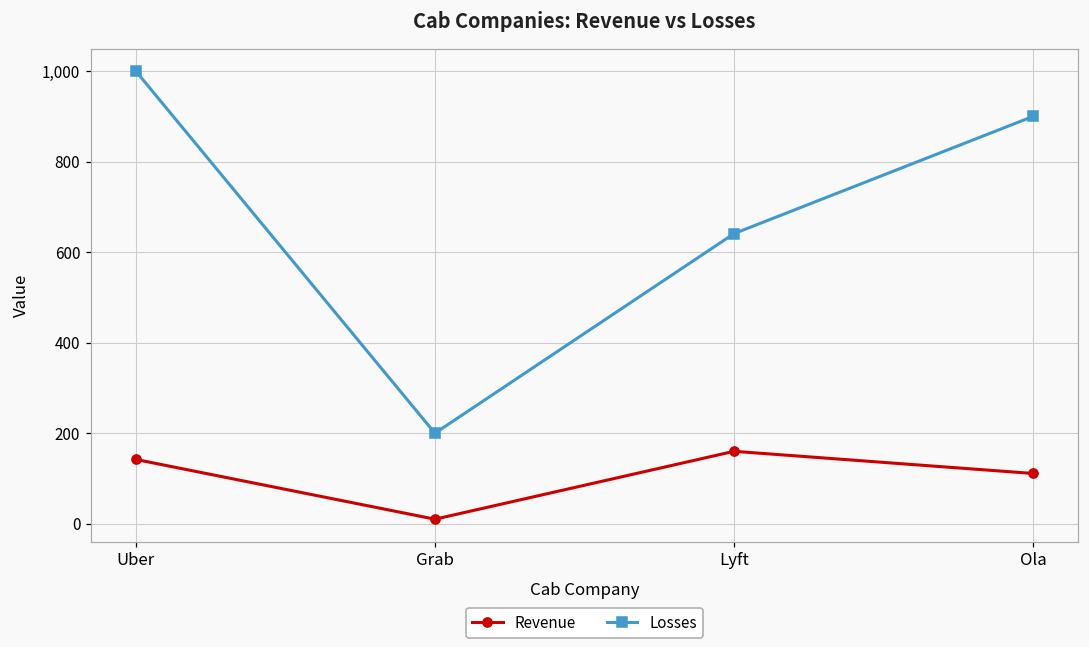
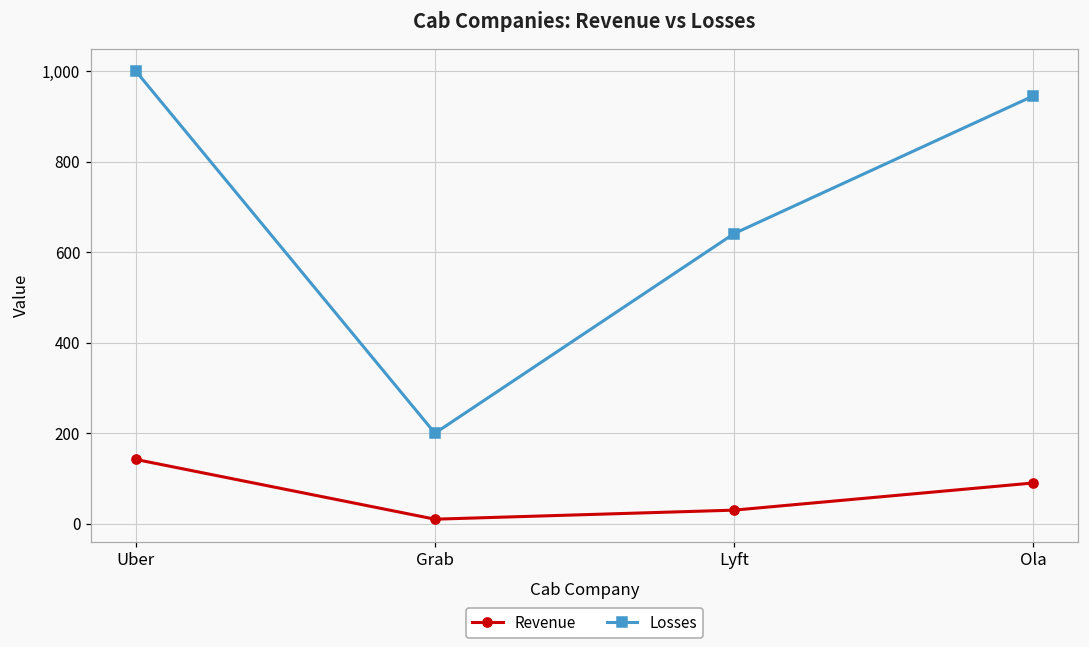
  {
    "Revenue": {
      "Uber": "140",
      "Grab": "10",
-     "Lyft": "160",
-     "Ola": "110"
+     "Lyft": "30",
+     "Ola": "90"
    },
    "Losses": {
      "Uber": "1,000",
      "Grab": "200",
      "Lyft": "640",
-     "Ola": "900"
+     "Ola": "950"
    }
  }
